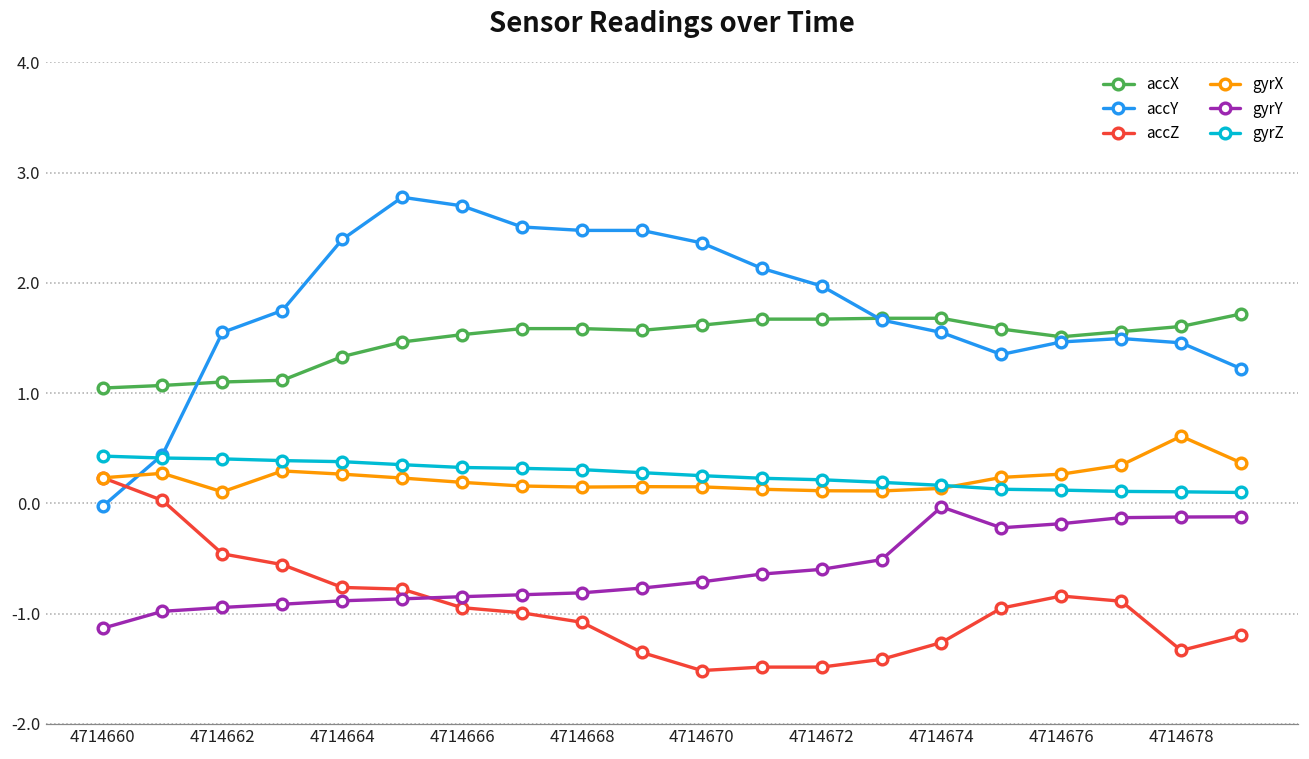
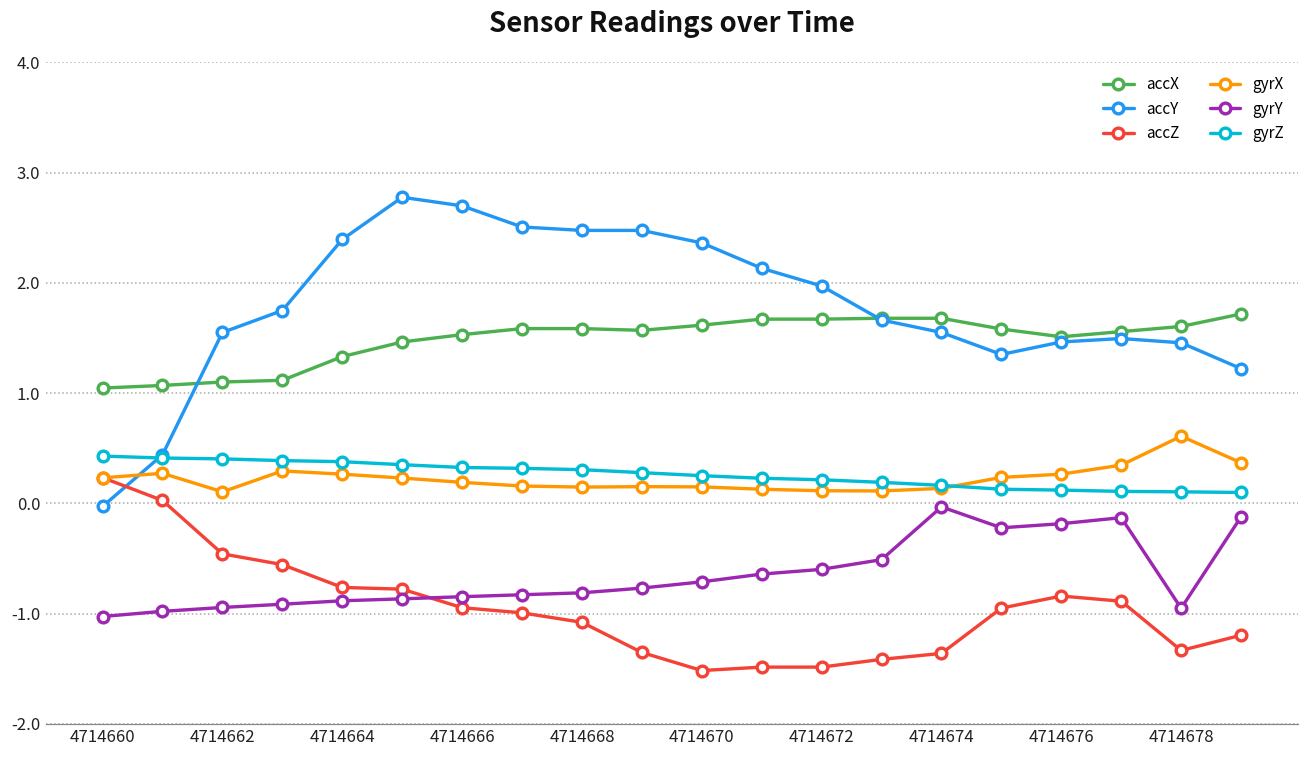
  {
    "accX": {
      "4714660": 1.05,
      "4714662": 1.10,
      "4714664": 1.33,
      "4714666": 1.53,
      "4714668": 1.59,
      "4714670": 1.62,
      "4714672": 1.67,
      "4714674": 1.68,
      "4714676": 1.51,
      "4714678": 1.61
    },
    "accZ": {
      "4714662": -0.46,
      "4714664": -0.76,
      "4714666": -0.95,
      "4714668": -1.08,
      "4714670": -1.52,
      "4714672": -1.48,
-     "4714674": -1.26,
+     "4714674": -1.36,
      "4714676": -0.84,
      "4714678": -1.33
    },
    "gyrX": {
      "4714662": 0.11,
      "4714664": 0.27,
      "4714666": 0.19,
      "4714668": 0.15,
      "4714670": 0.15,
      "4714672": 0.12,
      "4714674": 0.14,
      "4714676": 0.27,
      "4714678": 0.61
    },
    "gyrY": {
-     "4714660": -1.13,
+     "4714660": -1.03,
      "4714662": -0.94,
      "4714664": -0.88,
      "4714666": -0.85,
      "4714668": -0.81,
      "4714670": -0.71,
      "4714672": -0.60,
      "4714674": -0.03,
      "4714676": -0.18,
-     "4714678": -0.12
+     "4714678": -0.95
    }
  }
